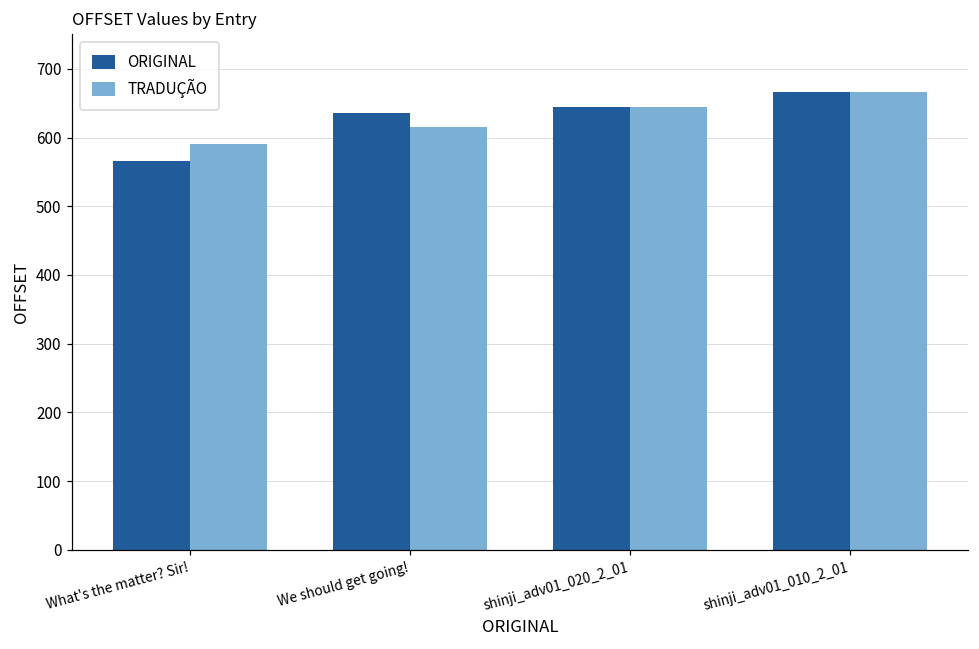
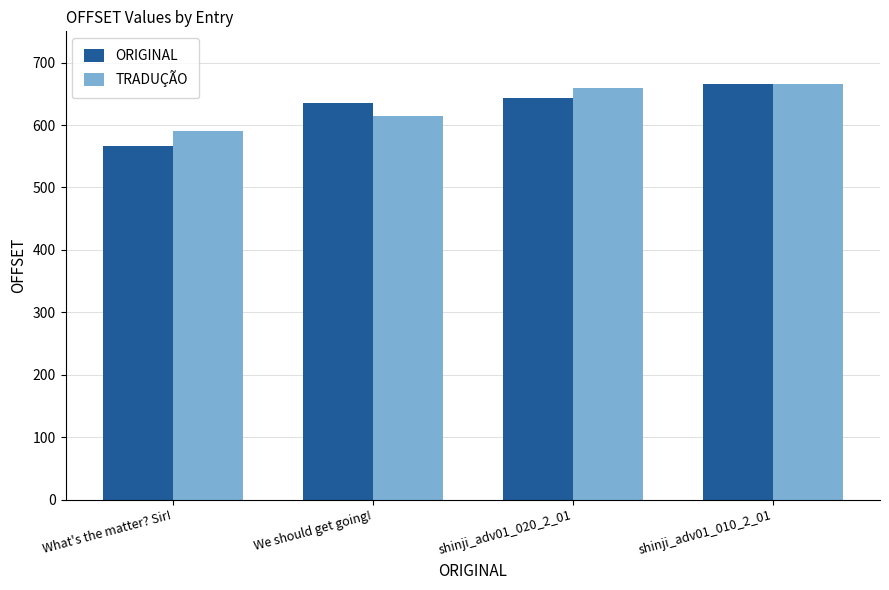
  {
    "ORIGINAL": {
      "What's the matter? Sir!": 570,
      "We should get going!": 640,
      "shinji_adv01_020_2_01": 640,
      "shinji_adv01_010_2_01": 670
    },
    "TRADUÇÃO": {
      "What's the matter? Sir!": 590,
      "We should get going!": 620,
-     "shinji_adv01_020_2_01": 640,
+     "shinji_adv01_020_2_01": 660,
      "shinji_adv01_010_2_01": 670
    }
  }
